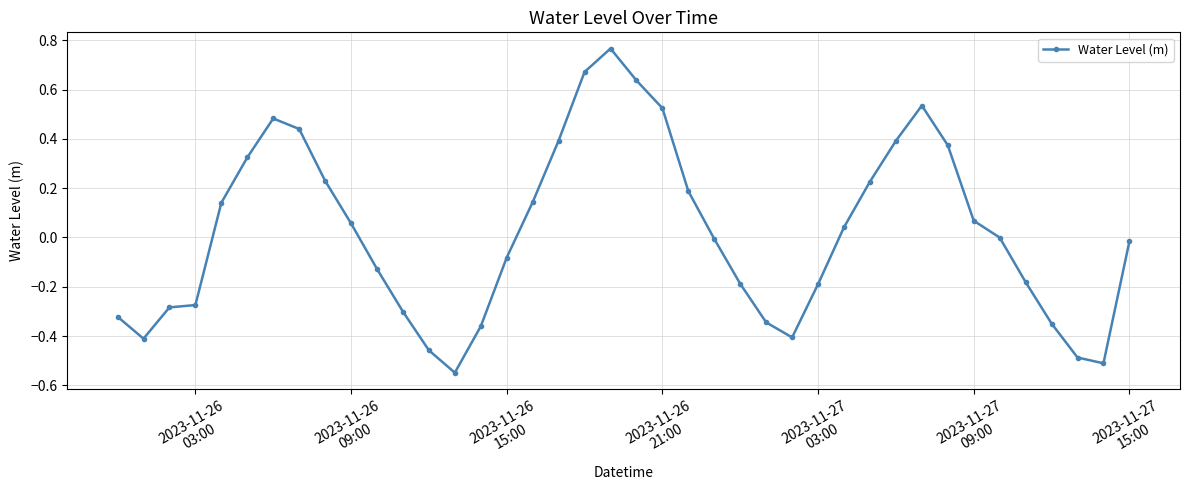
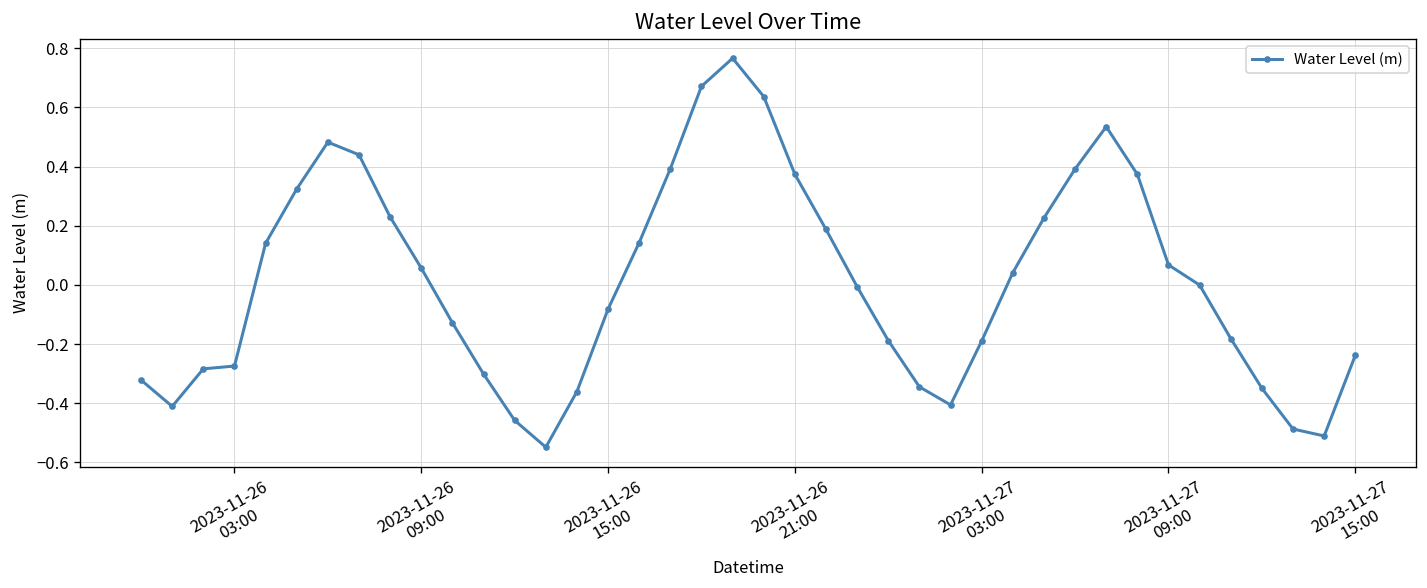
  {
    "2023-11-26 03:00": -0.27,
    "2023-11-26 09:00": 0.06,
    "2023-11-26 15:00": -0.08,
-   "2023-11-26 21:00": 0.52,
+   "2023-11-26 21:00": 0.37,
    "2023-11-27 03:00": -0.19,
    "2023-11-27 09:00": 0.07,
-   "2023-11-27 15:00": -0.02
+   "2023-11-27 15:00": -0.24
  }
